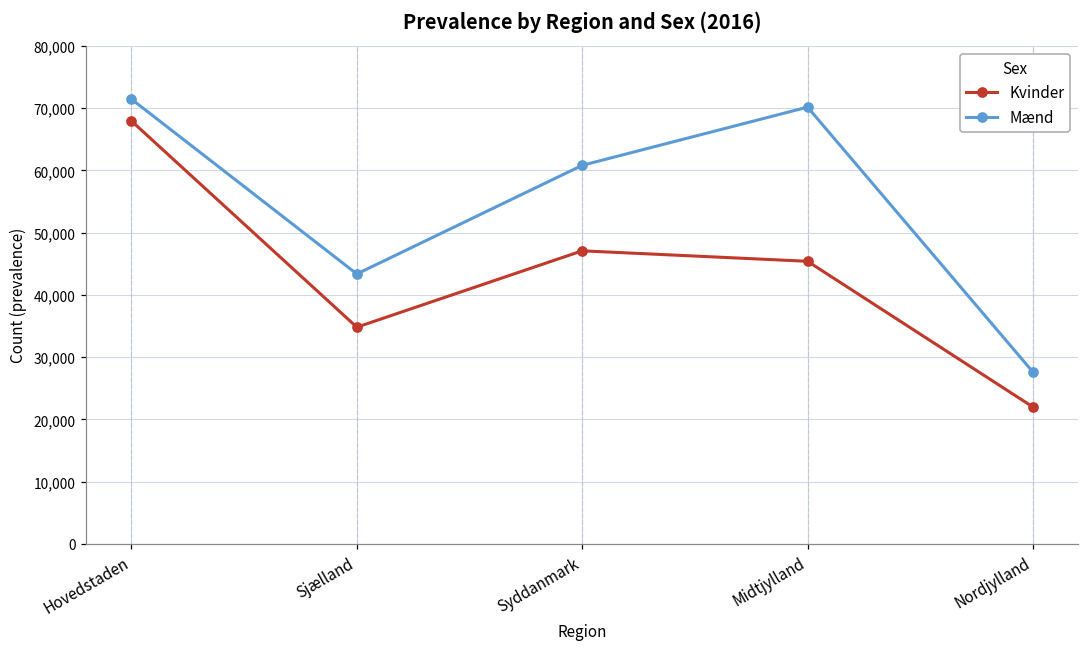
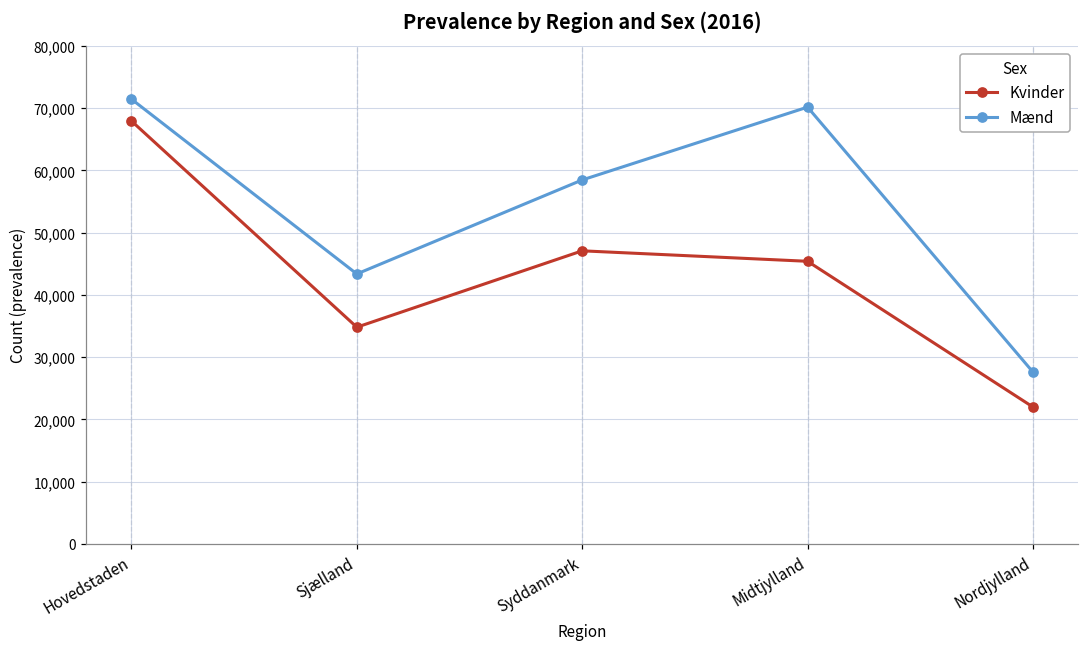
  {
    "Kvinder": {
      "Hovedstaden": "68,000",
      "Sjælland": "35,000",
      "Syddanmark": "47,000",
      "Midtjylland": "45,000",
      "Nordjylland": "22,000"
    },
    "Mænd": {
      "Hovedstaden": "71,000",
      "Sjælland": "43,000",
-     "Syddanmark": "61,000",
+     "Syddanmark": "58,000",
      "Midtjylland": "70,000",
      "Nordjylland": "28,000"
    }
  }
